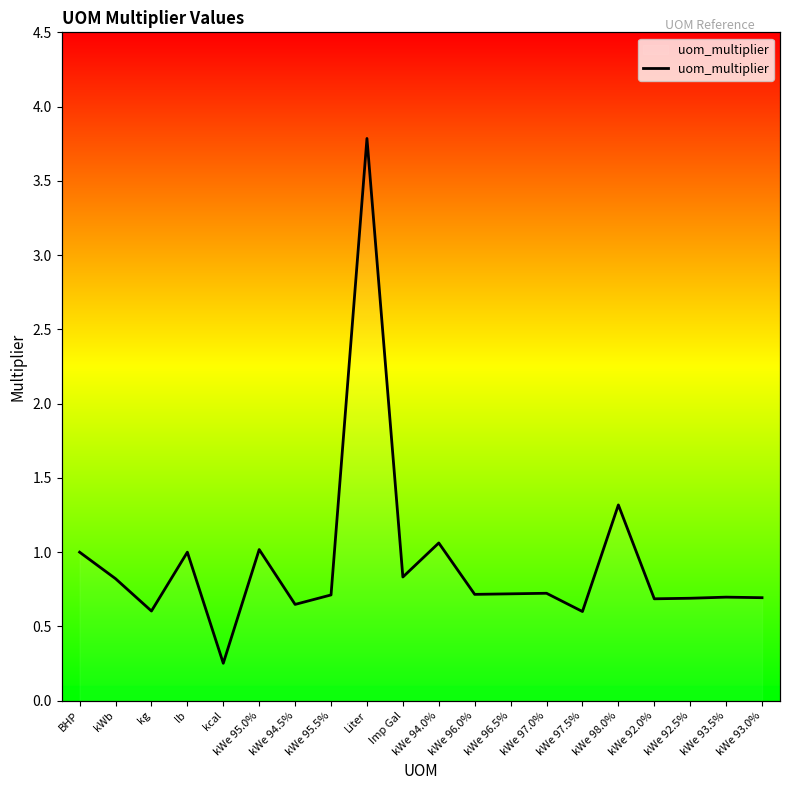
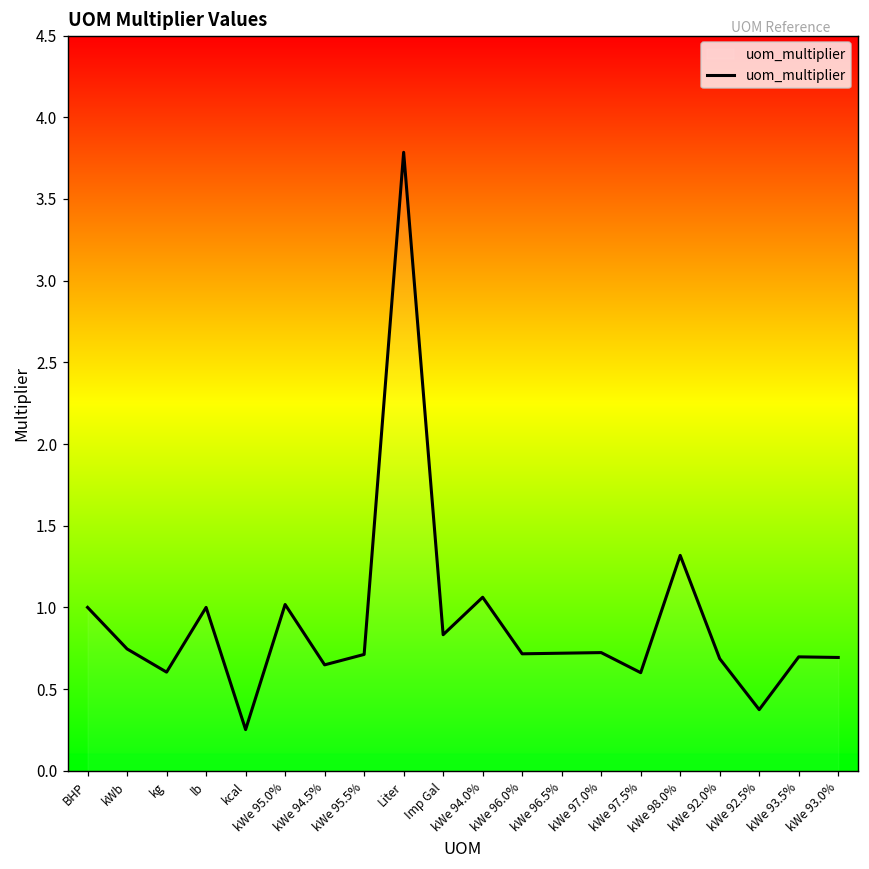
  {
    "BHP": 1.00,
-   "kWb": 0.82,
+   "kWb": 0.75,
    "kg": 0.60,
    "lb": 1.00,
    "kcal": 0.25,
    "kWe 95.0%": 1.02,
    "kWe 94.5%": 0.65,
    "kWe 95.5%": 0.71,
    "Liter": 3.79,
    "Imp Gal": 0.83,
    "kWe 94.0%": 1.06,
    "kWe 96.0%": 0.72,
    "kWe 96.5%": 0.72,
    "kWe 97.0%": 0.72,
    "kWe 97.5%": 0.60,
    "kWe 98.0%": 1.32,
    "kWe 92.0%": 0.69,
-   "kWe 92.5%": 0.69,
+   "kWe 92.5%": 0.37,
    "kWe 93.5%": 0.70,
    "kWe 93.0%": 0.69
  }
